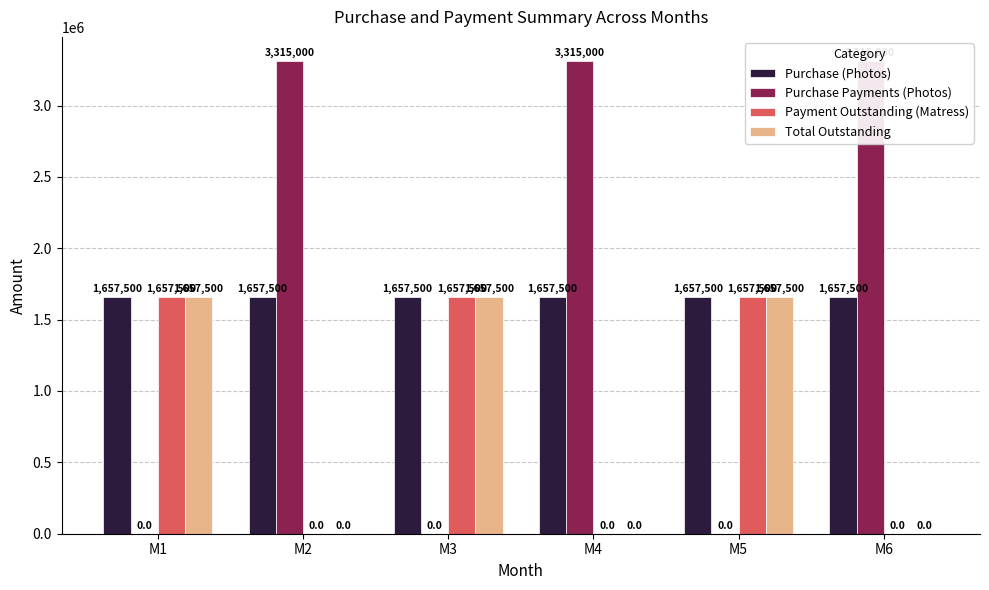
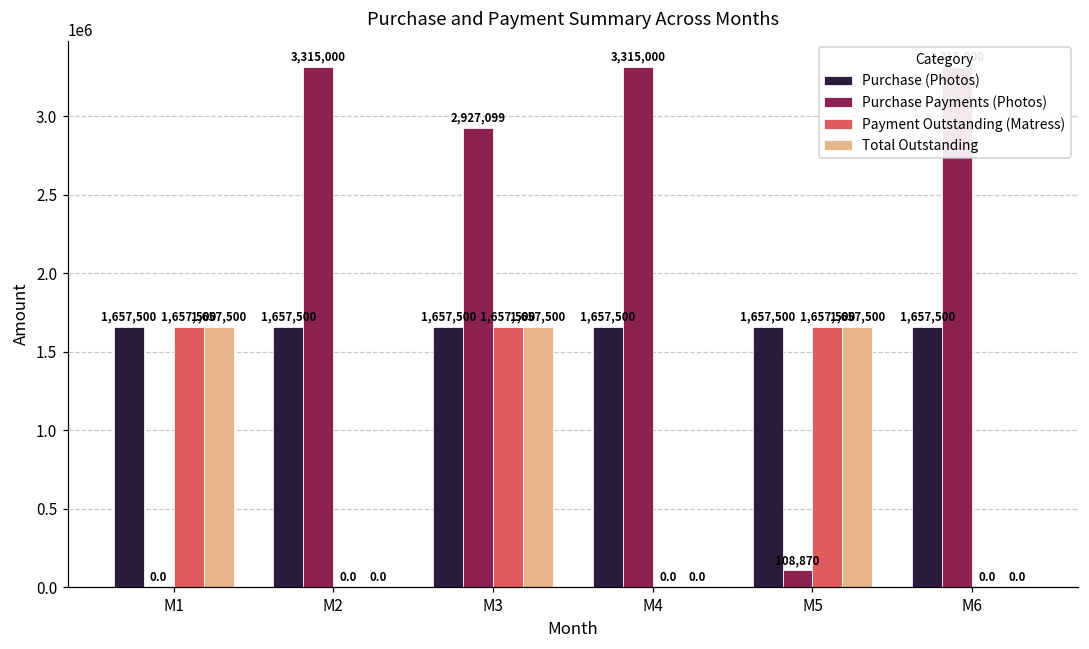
  {
    "Purchase (Photos)": {
      "M1": "1,657,500",
      "M2": "1,657,500",
      "M3": "1,657,500",
      "M4": "1,657,500",
      "M5": "1,657,500",
      "M6": "1,657,500"
    },
    "Purchase Payments (Photos)": {
      "M1": "0.0",
      "M2": "3,315,000",
-     "M3": "0.0",
+     "M3": "2,927,099",
      "M4": "3,315,000",
-     "M5": "0.0"
+     "M5": "108,870"
    },
    "Payment Outstanding (Matress)": {
      "M2": "0.0",
      "M4": "0.0",
      "M6": "0.0"
    },
    "Total Outstanding": {
      "M2": "0.0",
      "M4": "0.0",
      "M6": "0.0"
    }
  }
